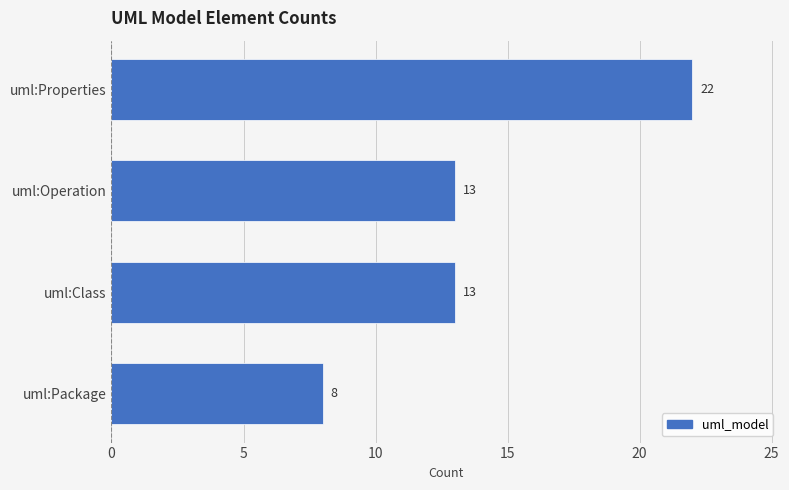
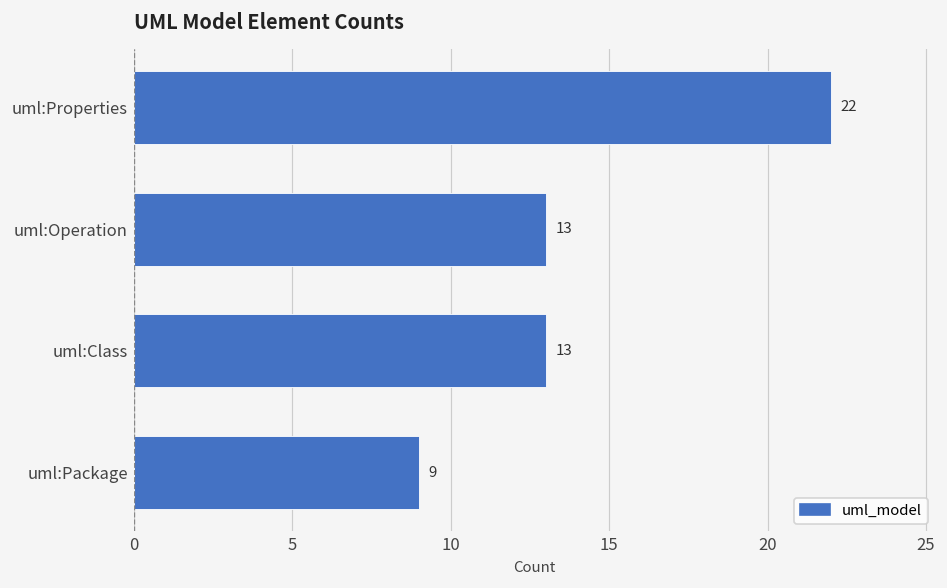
  {
    "uml:Properties": 22,
    "uml:Operation": 13,
    "uml:Class": 13,
-   "uml:Package": 8
+   "uml:Package": 9
  }
